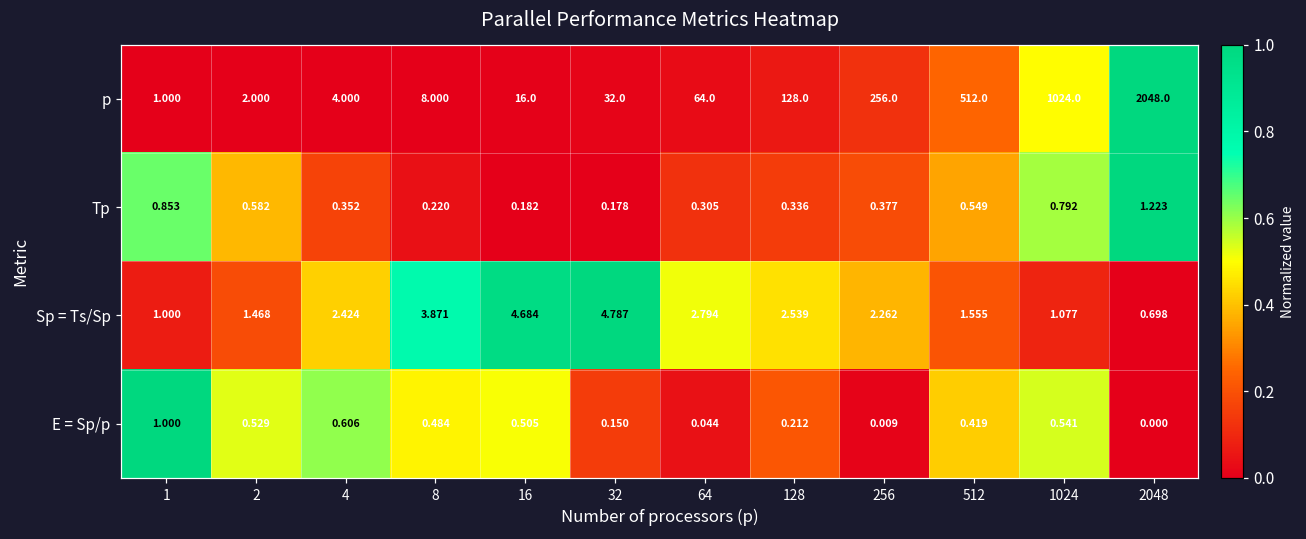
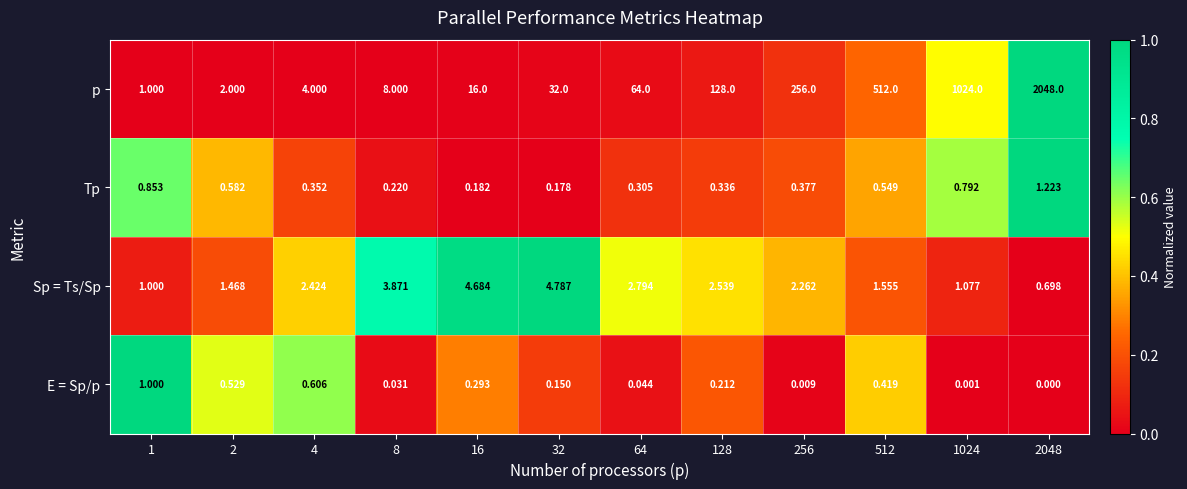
  {
    "p": {
      "1": 1.000,
      "2": 2.000,
      "4": 4.000,
      "8": 8.000,
      "16": 16.0,
      "32": 32.0,
      "64": 64.0,
      "128": 128.0,
      "256": 256.0,
      "512": 512.0,
      "1024": 1024.0,
      "2048": 2048.0
    },
    "Tp": {
      "1": 0.853,
      "2": 0.582,
      "4": 0.352,
      "8": 0.220,
      "16": 0.182,
      "32": 0.178,
      "64": 0.305,
      "128": 0.336,
      "256": 0.377,
      "512": 0.549,
      "1024": 0.792,
      "2048": 1.223
    },
    "Sp = Ts/Sp": {
      "1": 1.000,
      "2": 1.468,
      "4": 2.424,
      "8": 3.871,
      "16": 4.684,
      "32": 4.787,
      "64": 2.794,
      "128": 2.539,
      "256": 2.262,
      "512": 1.555,
      "1024": 1.077,
      "2048": 0.698
    },
    "E = Sp/p": {
      "1": 1.000,
      "2": 0.529,
      "4": 0.606,
-     "8": 0.484,
-     "16": 0.505,
+     "8": 0.031,
+     "16": 0.293,
      "32": 0.150,
      "64": 0.044,
      "128": 0.212,
      "256": 0.009,
      "512": 0.419,
-     "1024": 0.541,
+     "1024": 0.001,
      "2048": 0.000
    }
  }
